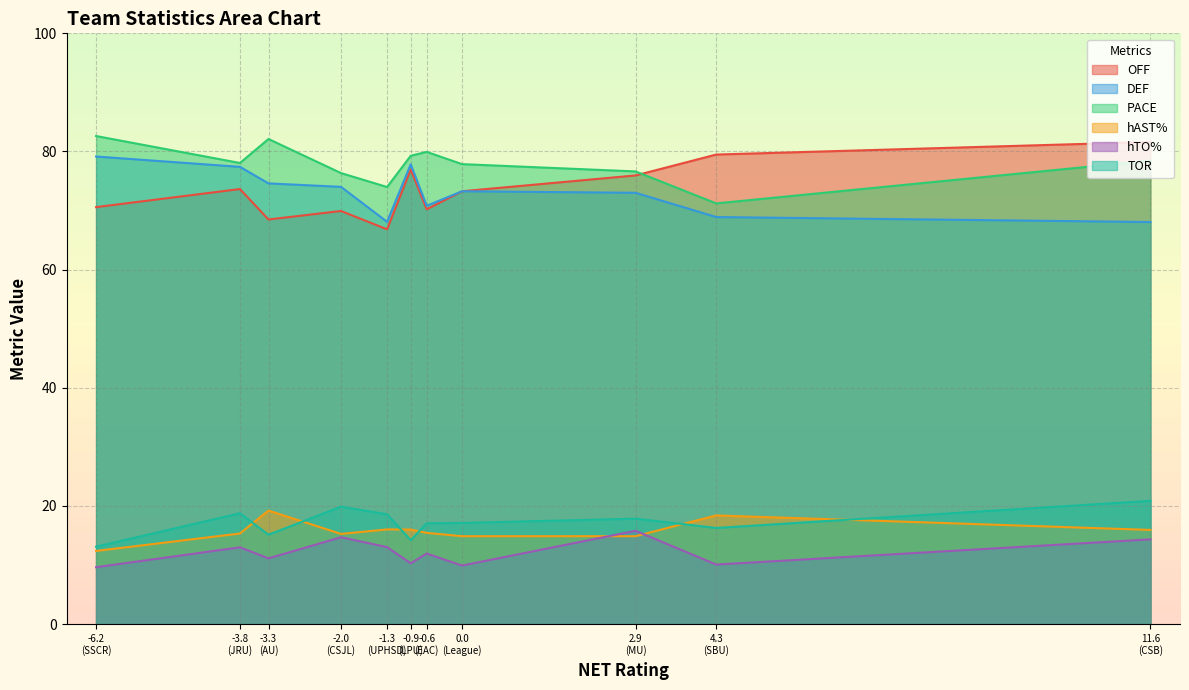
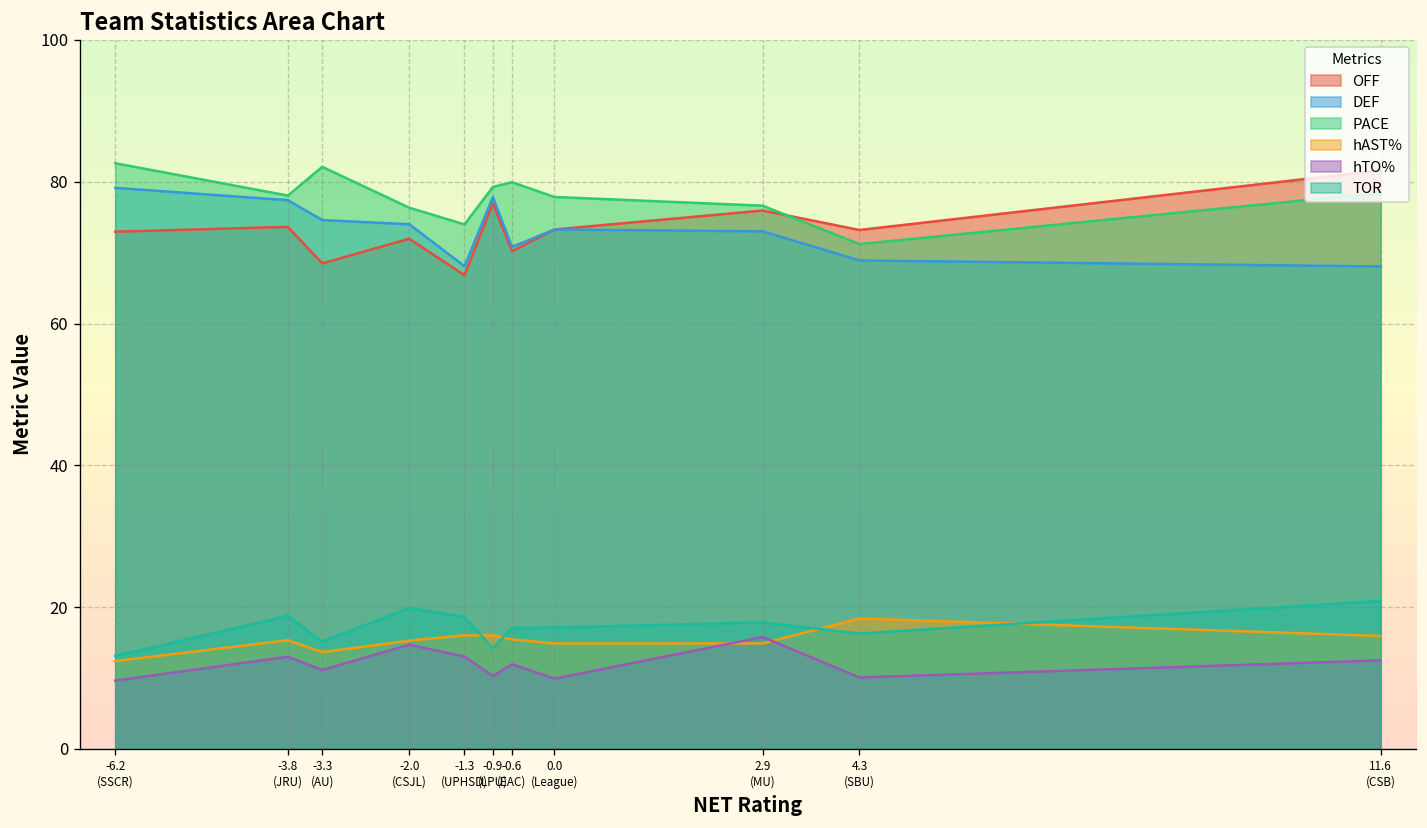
  {
    "OFF": {
-     "-6.2 (SSCR)": 71,
+     "-6.2 (SSCR)": 73,
      "-3.8 (JRU)": 74,
      "-3.3 (AU)": 68,
-     "-2.0 (CSJL)": 70,
+     "-2.0 (CSJL)": 72,
      "2.9 (MU)": 76,
-     "4.3 (SBU)": 79
+     "4.3 (SBU)": 73
    },
    "hAST%": {
      "-6.2 (SSCR)": 12,
      "-3.8 (JRU)": 15,
-     "-3.3 (AU)": 19,
+     "-3.3 (AU)": 14,
      "-2.0 (CSJL)": 15,
      "0.0 (League)": 15,
      "2.9 (MU)": 15,
      "4.3 (SBU)": 18,
      "11.6 (CSB)": 16
    },
    "hTO%": {
      "-6.2 (SSCR)": 10,
      "-3.8 (JRU)": 13,
      "-3.3 (AU)": 11,
      "-2.0 (CSJL)": 15,
      "0.0 (League)": 10,
      "2.9 (MU)": 16,
      "4.3 (SBU)": 10,
-     "11.6 (CSB)": 14
+     "11.6 (CSB)": 12
    }
  }
